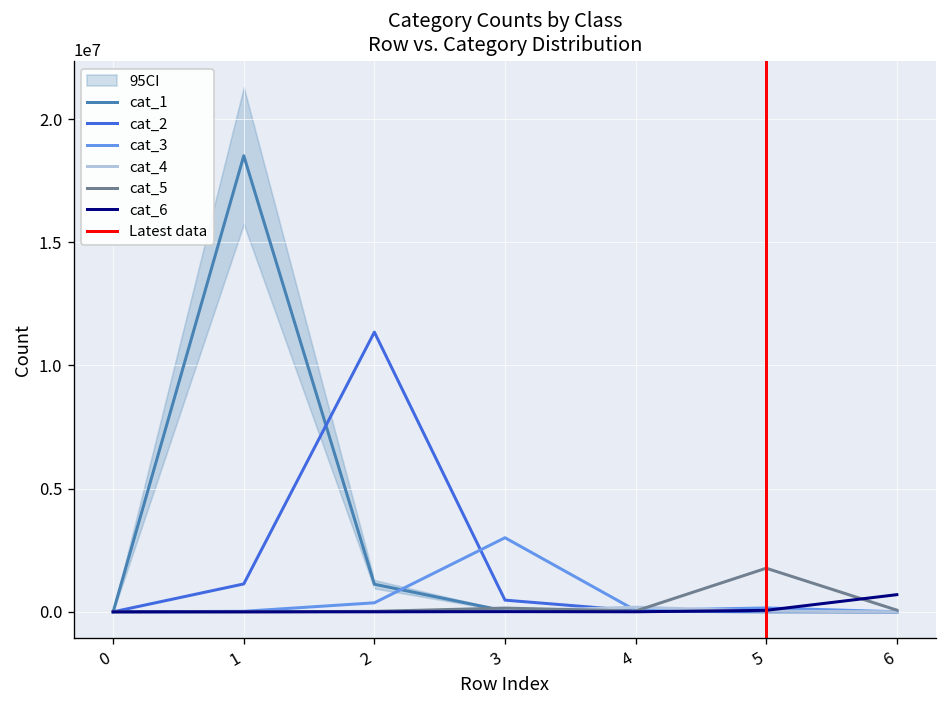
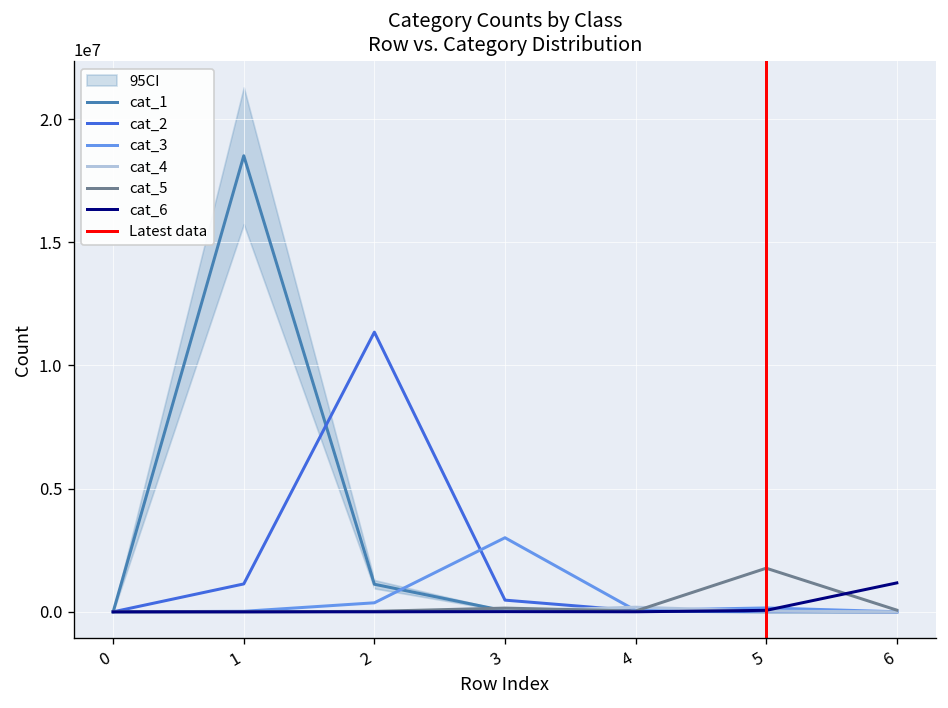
  {
    "cat_6": {
-     "6": 700000
+     "6": 1200000
    }
  }
